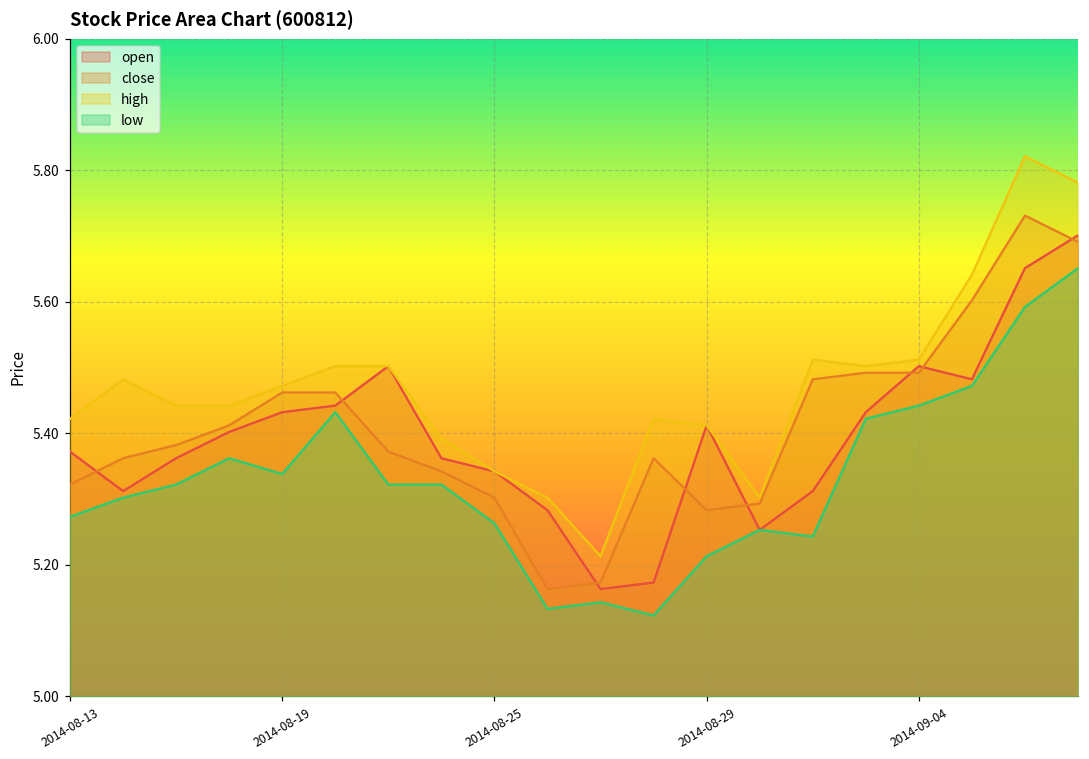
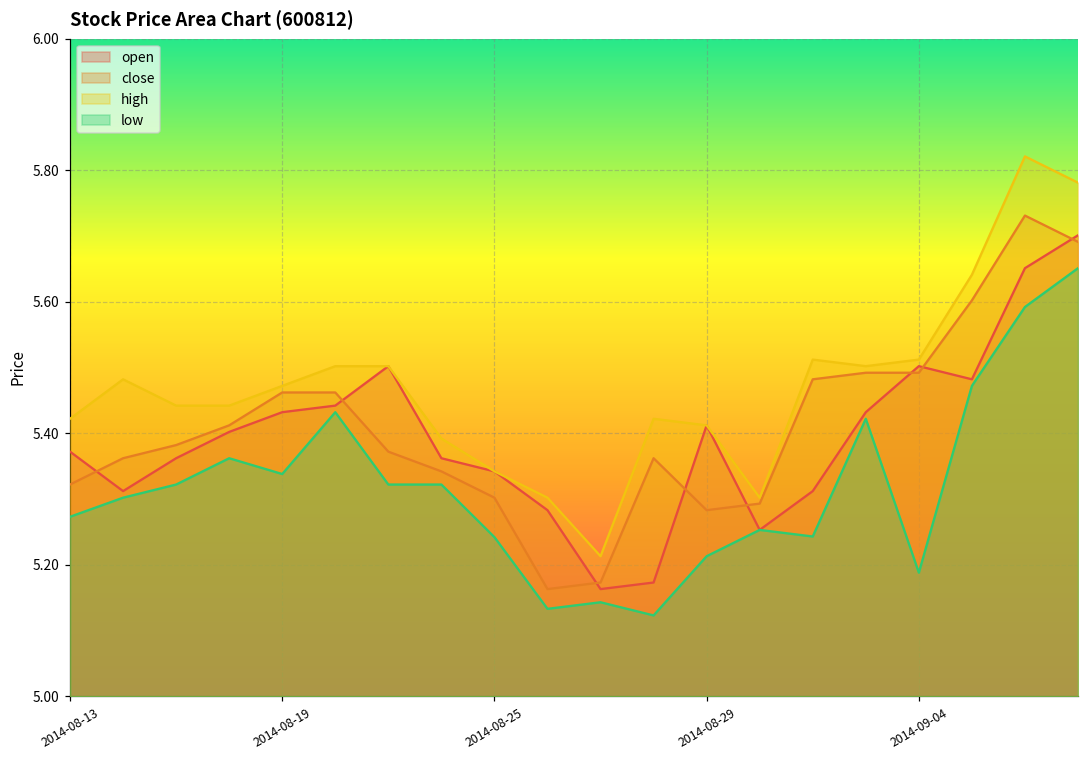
  {
    "low": {
      "2014-08-13": 5.27,
      "2014-08-19": 5.34,
-     "2014-08-25": 5.26,
+     "2014-08-25": 5.24,
      "2014-08-29": 5.21,
-     "2014-09-04": 5.44
+     "2014-09-04": 5.19
    }
  }
